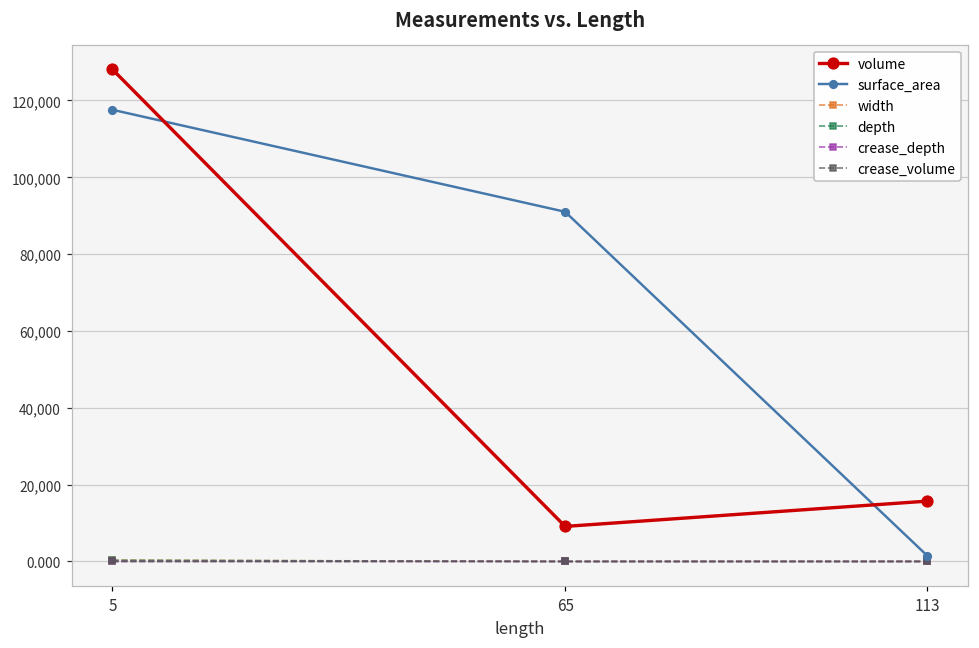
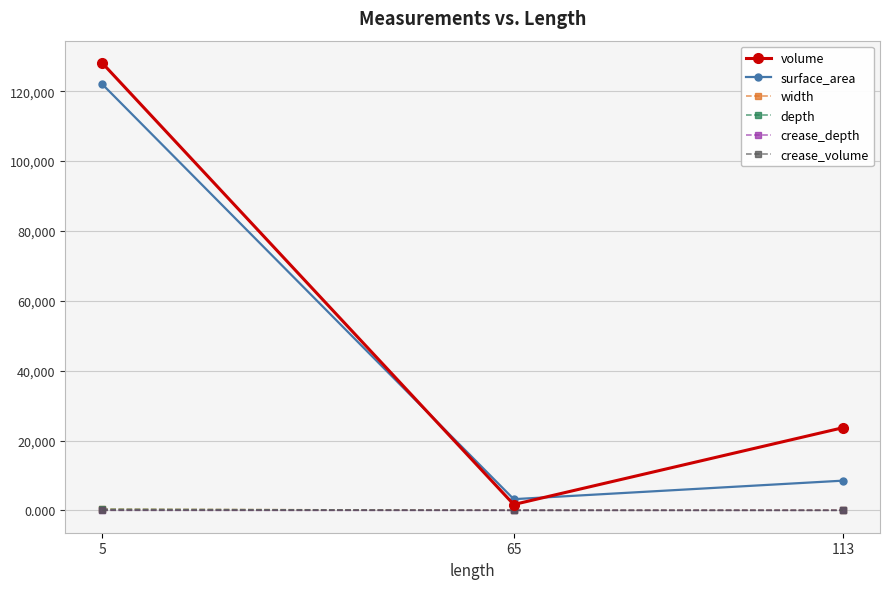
  {
    "volume": {
      "5": "128,000",
-     "65": "9,000",
-     "113": "16,000"
+     "65": "2,000",
+     "113": "24,000"
    },
    "surface_area": {
-     "5": "118,000",
-     "65": "91,000",
-     "113": "2,000"
+     "5": "122,000",
+     "65": "3,000",
+     "113": "9,000"
    }
  }
